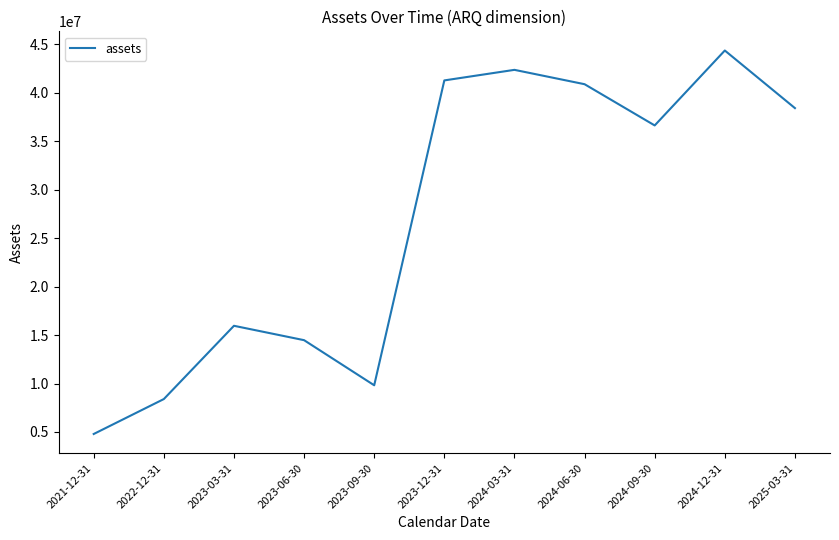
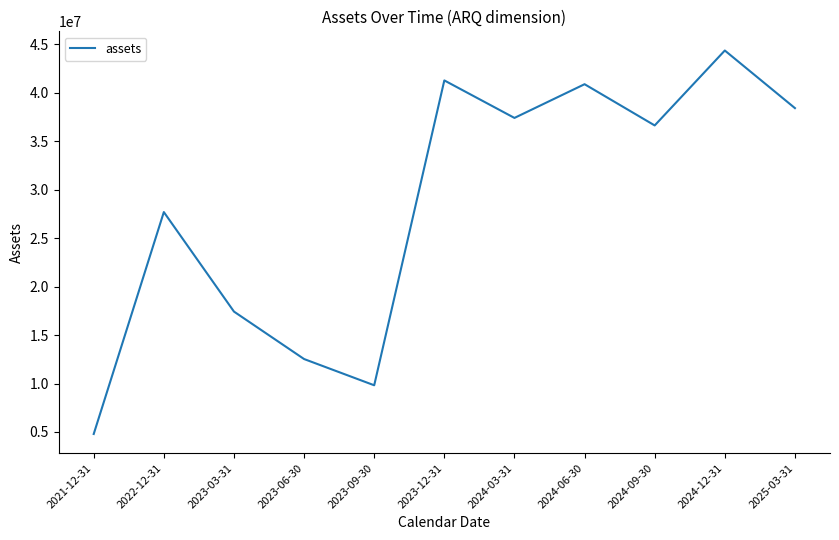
  {
    "2021-12-31": 5000000,
-   "2022-12-31": 8000000,
-   "2023-03-31": 16000000,
-   "2023-06-30": 14000000,
+   "2022-12-31": 28000000,
+   "2023-03-31": 17000000,
+   "2023-06-30": 13000000,
    "2023-09-30": 10000000,
    "2023-12-31": 41000000,
-   "2024-03-31": 42000000,
+   "2024-03-31": 37000000,
    "2024-06-30": 41000000,
    "2024-09-30": 37000000,
    "2024-12-31": 44000000,
    "2025-03-31": 38000000
  }
